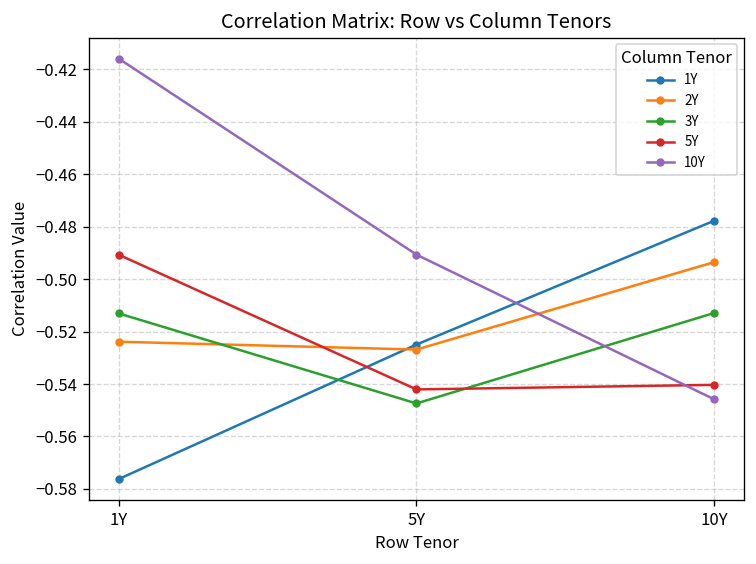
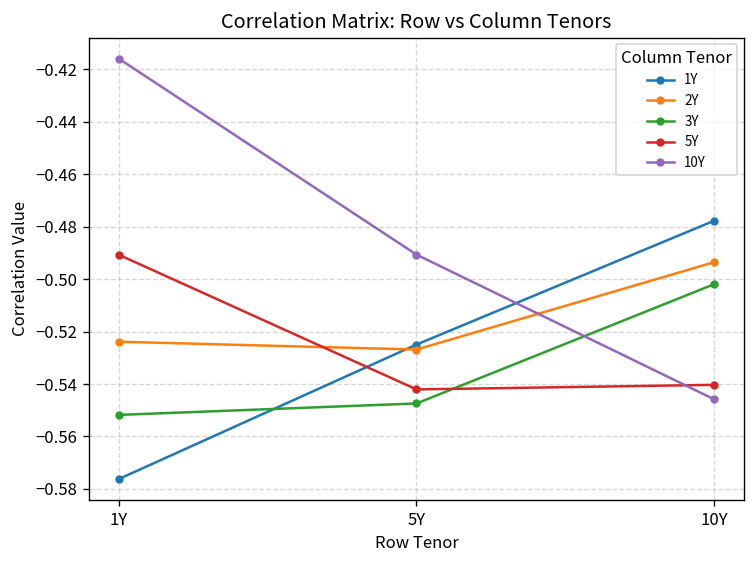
  {
    "1Y": {
      "1Y": -0.576,
      "5Y": -0.525,
      "10Y": -0.478
    },
    "2Y": {
      "1Y": -0.524,
      "5Y": -0.527,
      "10Y": -0.494
    },
    "3Y": {
-     "1Y": -0.513,
+     "1Y": -0.552,
      "5Y": -0.547,
-     "10Y": -0.513
+     "10Y": -0.502
    },
    "5Y": {
      "1Y": -0.491,
      "5Y": -0.542,
      "10Y": -0.540
    },
    "10Y": {
      "1Y": -0.416,
      "5Y": -0.491,
      "10Y": -0.546
    }
  }
